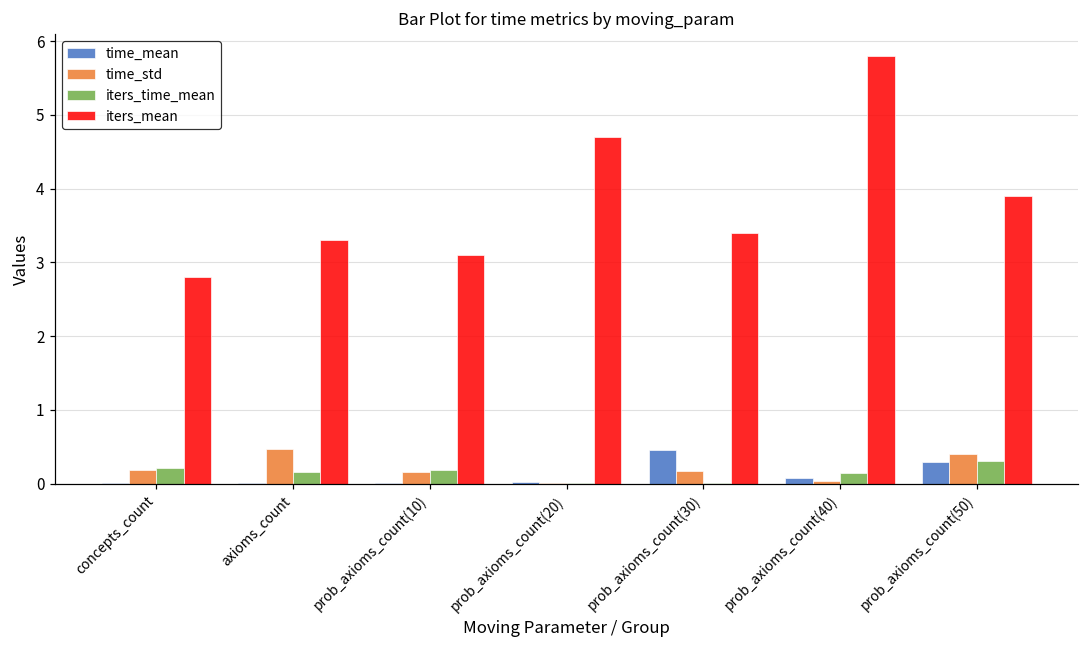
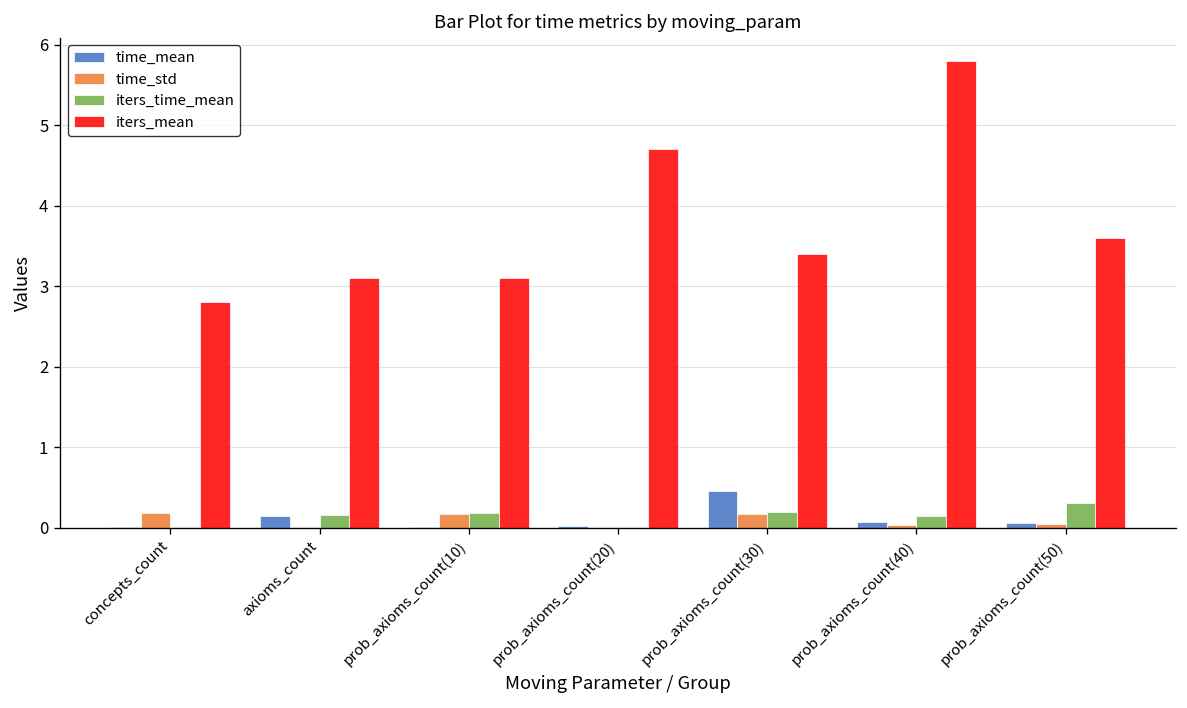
  {
    "time_mean": {
-     "axioms_count": 0.0,
+     "axioms_count": 0.1,
      "prob_axioms_count(30)": 0.5,
      "prob_axioms_count(40)": 0.1,
-     "prob_axioms_count(50)": 0.3
+     "prob_axioms_count(50)": 0.1
    },
    "time_std": {
      "concepts_count": 0.2,
-     "axioms_count": 0.5,
+     "axioms_count": 0.0,
      "prob_axioms_count(10)": 0.2,
      "prob_axioms_count(30)": 0.2,
-     "prob_axioms_count(50)": 0.4
+     "prob_axioms_count(50)": 0.0
    },
    "iters_time_mean": {
-     "concepts_count": 0.2,
+     "concepts_count": 0.0,
      "axioms_count": 0.2,
      "prob_axioms_count(10)": 0.2,
-     "prob_axioms_count(30)": 0.0,
+     "prob_axioms_count(30)": 0.2,
      "prob_axioms_count(40)": 0.1,
      "prob_axioms_count(50)": 0.3
    },
    "iters_mean": {
      "concepts_count": 2.8,
-     "axioms_count": 3.3,
+     "axioms_count": 3.1,
      "prob_axioms_count(10)": 3.1,
      "prob_axioms_count(20)": 4.7,
      "prob_axioms_count(30)": 3.4,
      "prob_axioms_count(40)": 5.8,
-     "prob_axioms_count(50)": 3.9
+     "prob_axioms_count(50)": 3.6
    }
  }
